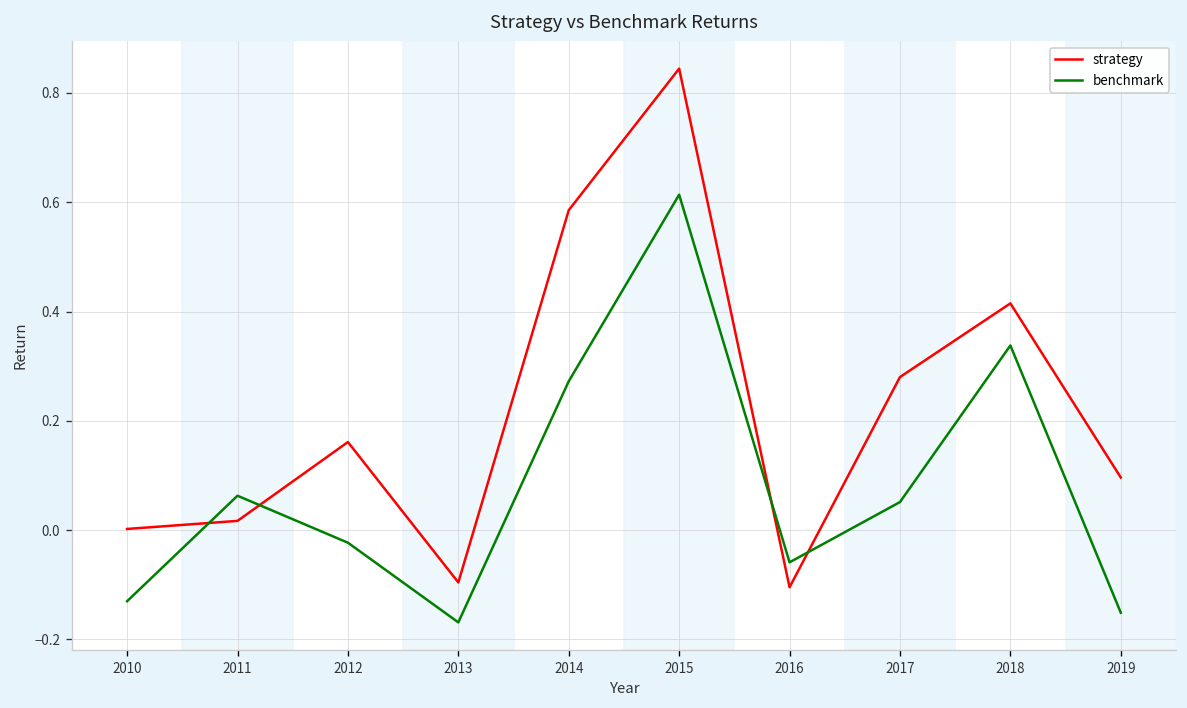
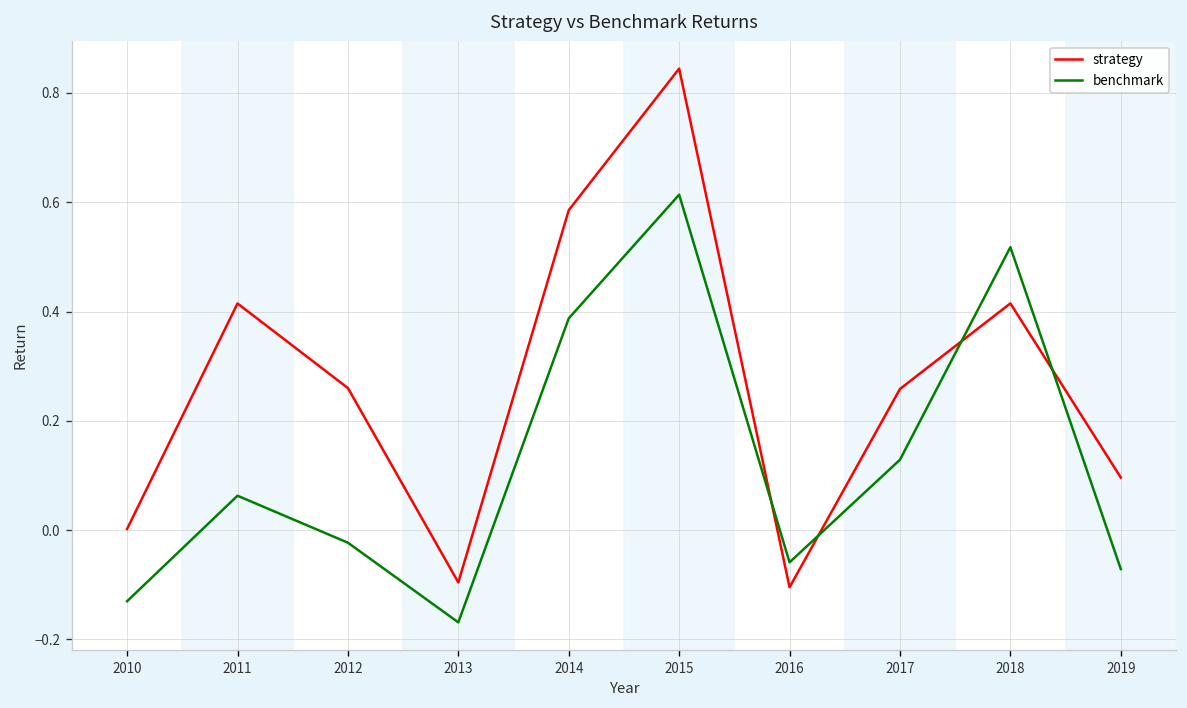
  {
    "strategy": {
      "2010": 0.00,
-     "2011": 0.02,
-     "2012": 0.16,
+     "2011": 0.41,
+     "2012": 0.26,
      "2013": -0.10,
      "2014": 0.59,
      "2015": 0.84,
      "2016": -0.10,
-     "2017": 0.28,
+     "2017": 0.26,
      "2018": 0.41,
      "2019": 0.10
    },
    "benchmark": {
      "2010": -0.13,
      "2011": 0.06,
      "2012": -0.02,
      "2013": -0.17,
-     "2014": 0.27,
+     "2014": 0.39,
      "2015": 0.61,
      "2016": -0.06,
-     "2017": 0.05,
-     "2018": 0.34,
-     "2019": -0.15
+     "2017": 0.13,
+     "2018": 0.52,
+     "2019": -0.07
    }
  }
